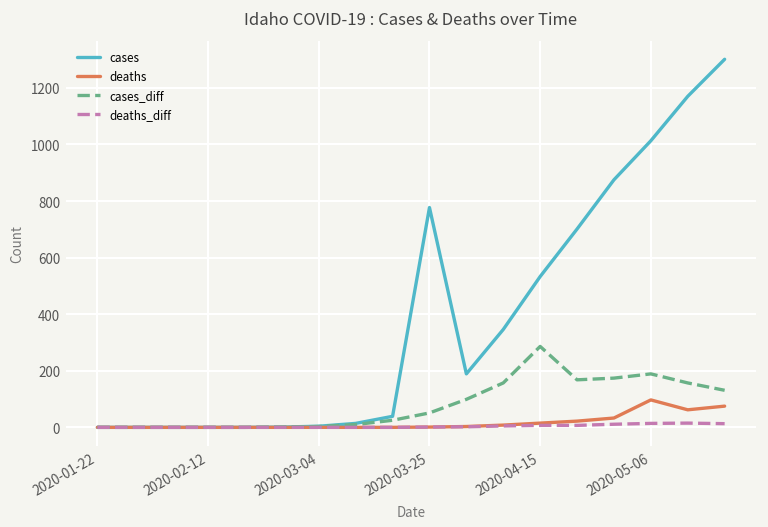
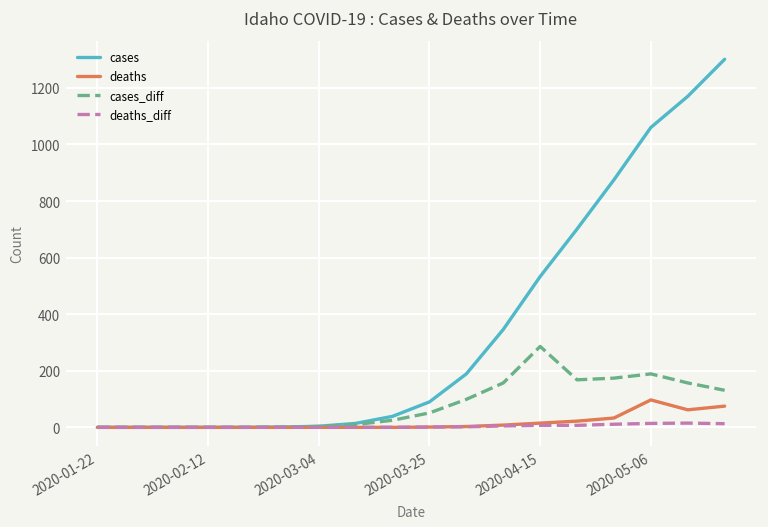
  {
    "cases": {
-     "2020-03-25": 780,
+     "2020-03-25": 90,
      "2020-04-15": 530,
-     "2020-05-06": 1010
+     "2020-05-06": 1060
    },
    "deaths": {
      "2020-05-06": 100
    },
    "cases_diff": {
      "2020-03-25": 50,
      "2020-04-15": 290,
      "2020-05-06": 190
    },
    "deaths_diff": {
      "2020-05-06": 10
    }
  }
